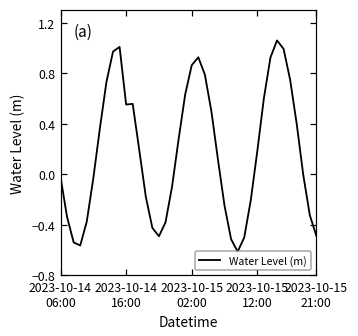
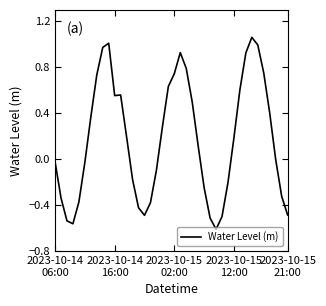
  {
    "2023-10-14 06:00": -0.02,
    "2023-10-14 16:00": 0.55,
-   "2023-10-15 02:00": 0.87,
+   "2023-10-15 02:00": 0.74,
    "2023-10-15 12:00": 0.19,
    "2023-10-15 21:00": -0.49
  }
